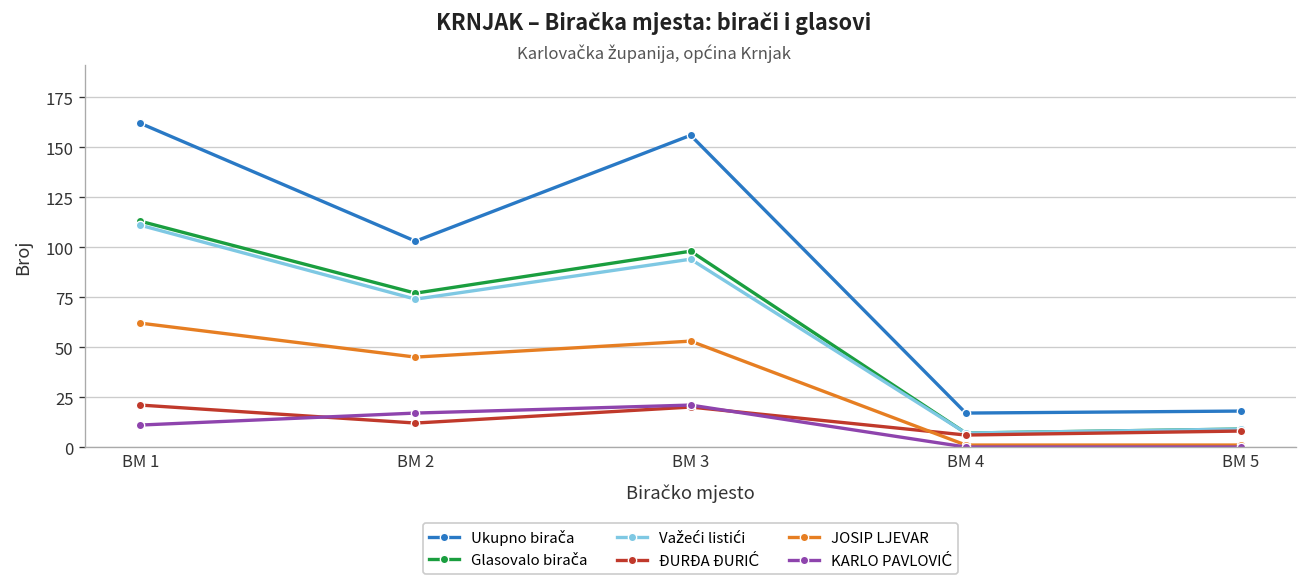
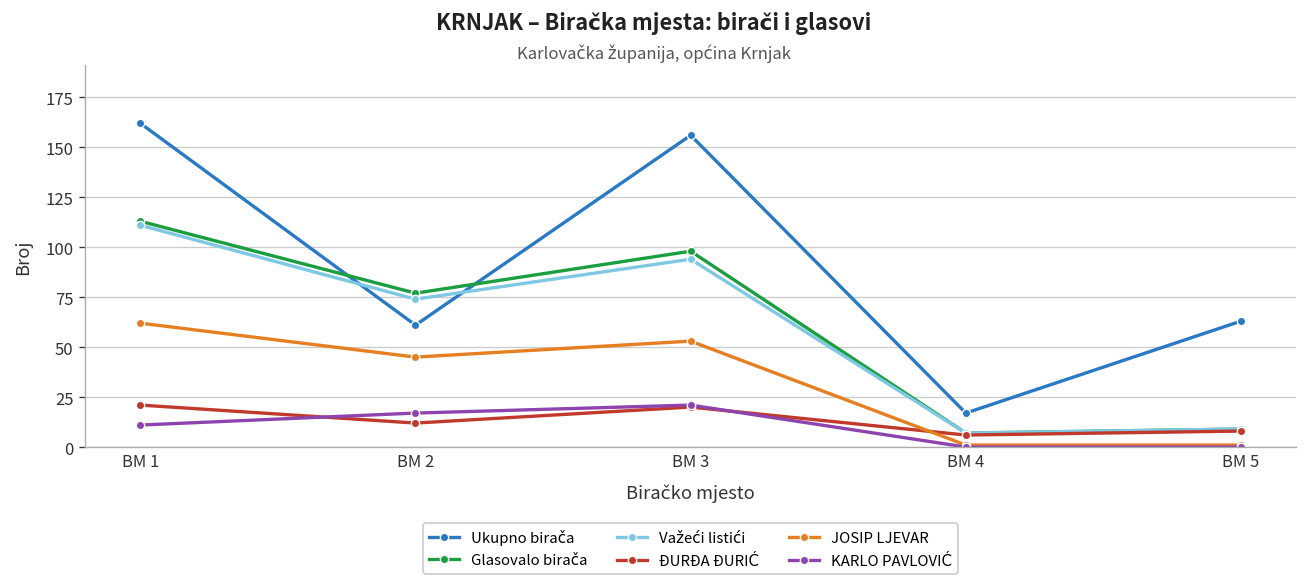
  {
    "Ukupno birača": {
      "BM 1": 162,
-     "BM 2": 103,
+     "BM 2": 61,
      "BM 3": 156,
      "BM 4": 17,
-     "BM 5": 18
+     "BM 5": 63
    },
    "Glasovalo birača": {
      "BM 1": 113,
      "BM 2": 77,
      "BM 3": 98
    },
    "Važeći listići": {
      "BM 1": 111,
      "BM 2": 74,
      "BM 3": 94
    },
    "ĐURĐA ĐURIĆ": {
      "BM 1": 21,
      "BM 2": 12
    },
    "JOSIP LJEVAR": {
      "BM 1": 62,
      "BM 2": 45,
      "BM 3": 53
    },
    "KARLO PAVLOVIĆ": {
      "BM 1": 11,
      "BM 2": 17
    }
  }
